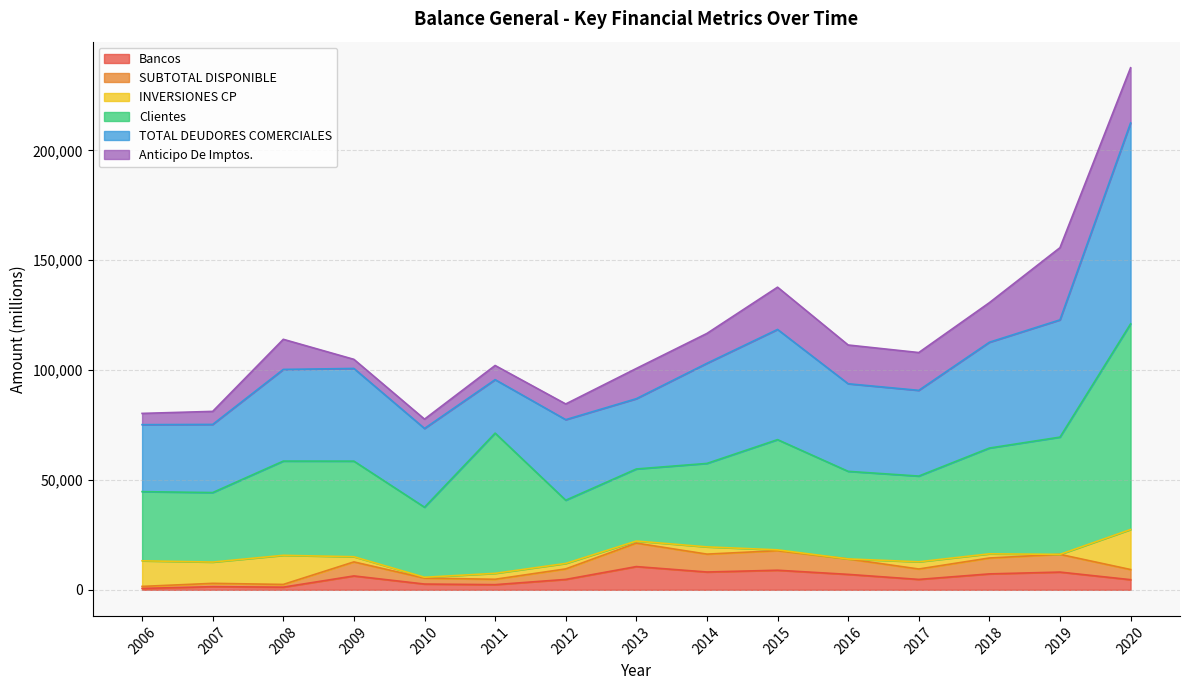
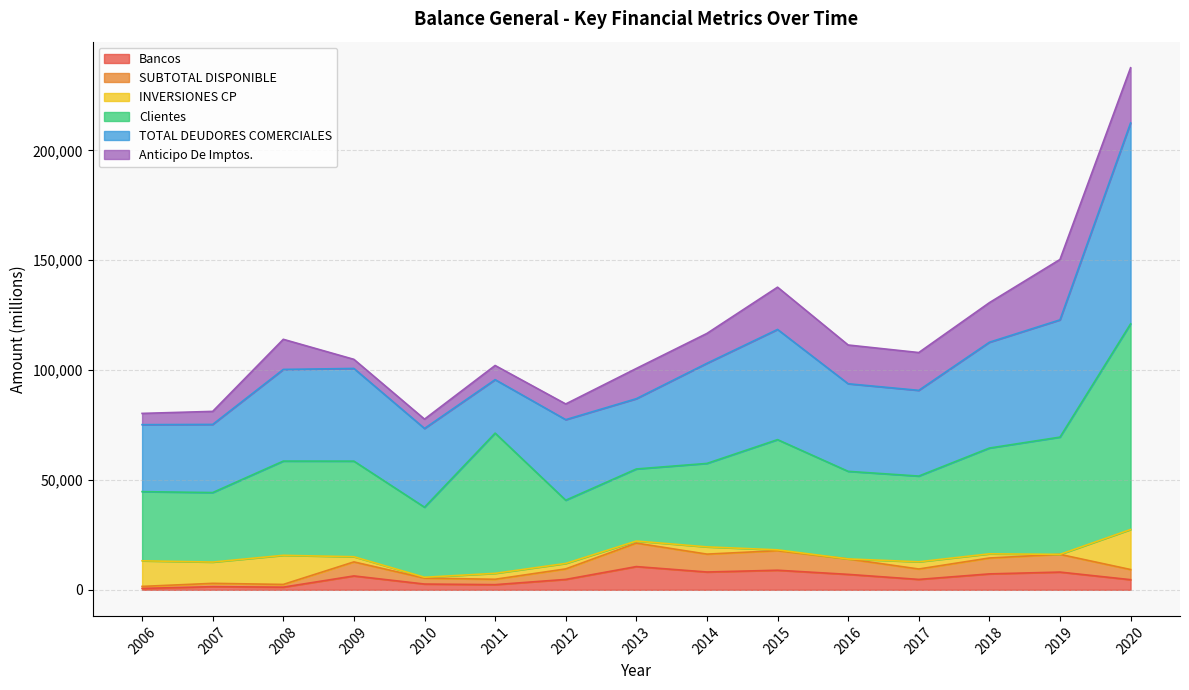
  {
    "INVERSIONES CP": {
      "2006": "12,000",
      "2007": "10,000",
      "2008": "13,000",
      "2009": "2,000",
      "2011": "3,000",
      "2012": "2,000",
      "2014": "3,000",
      "2017": "3,000",
      "2018": "2,000",
      "2020": "18,000"
    },
    "Clientes": {
      "2006": "31,000",
      "2007": "32,000",
      "2008": "43,000",
      "2009": "44,000",
      "2010": "32,000",
      "2011": "64,000",
      "2012": "29,000",
      "2013": "33,000",
      "2014": "38,000",
      "2015": "50,000",
      "2016": "40,000",
      "2017": "39,000",
      "2018": "48,000",
      "2019": "53,000",
      "2020": "94,000"
    },
    "TOTAL DEUDORES COMERCIALES": {
      "2006": "30,000",
      "2007": "31,000",
      "2008": "42,000",
      "2009": "42,000",
      "2010": "36,000",
      "2011": "24,000",
      "2012": "37,000",
      "2013": "32,000",
      "2014": "46,000",
      "2015": "50,000",
      "2016": "40,000",
      "2017": "39,000",
      "2018": "48,000",
      "2019": "53,000",
      "2020": "91,000"
    },
    "Anticipo De Imptos.": {
      "2006": "5,000",
      "2007": "6,000",
      "2008": "14,000",
      "2009": "4,000",
      "2010": "4,000",
      "2011": "6,000",
      "2012": "7,000",
      "2013": "14,000",
      "2014": "14,000",
      "2015": "19,000",
      "2016": "18,000",
      "2017": "17,000",
      "2018": "18,000",
-     "2019": "33,000",
+     "2019": "27,000",
      "2020": "25,000"
    }
  }
